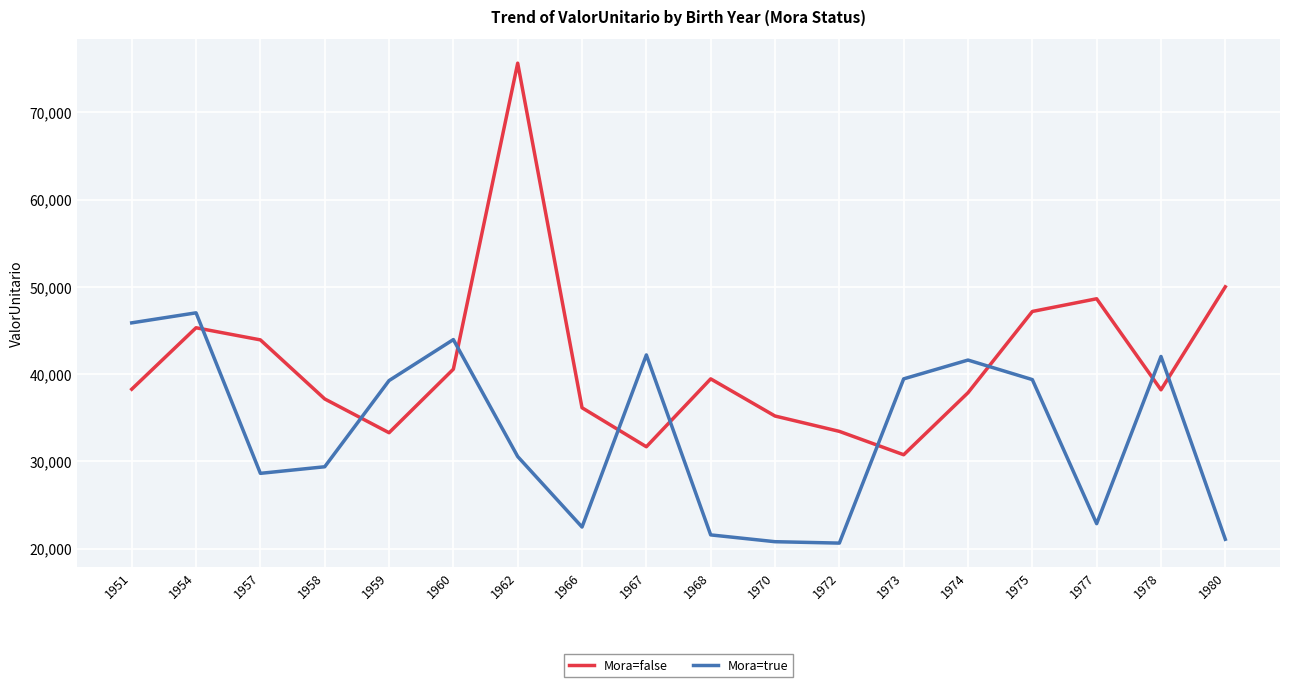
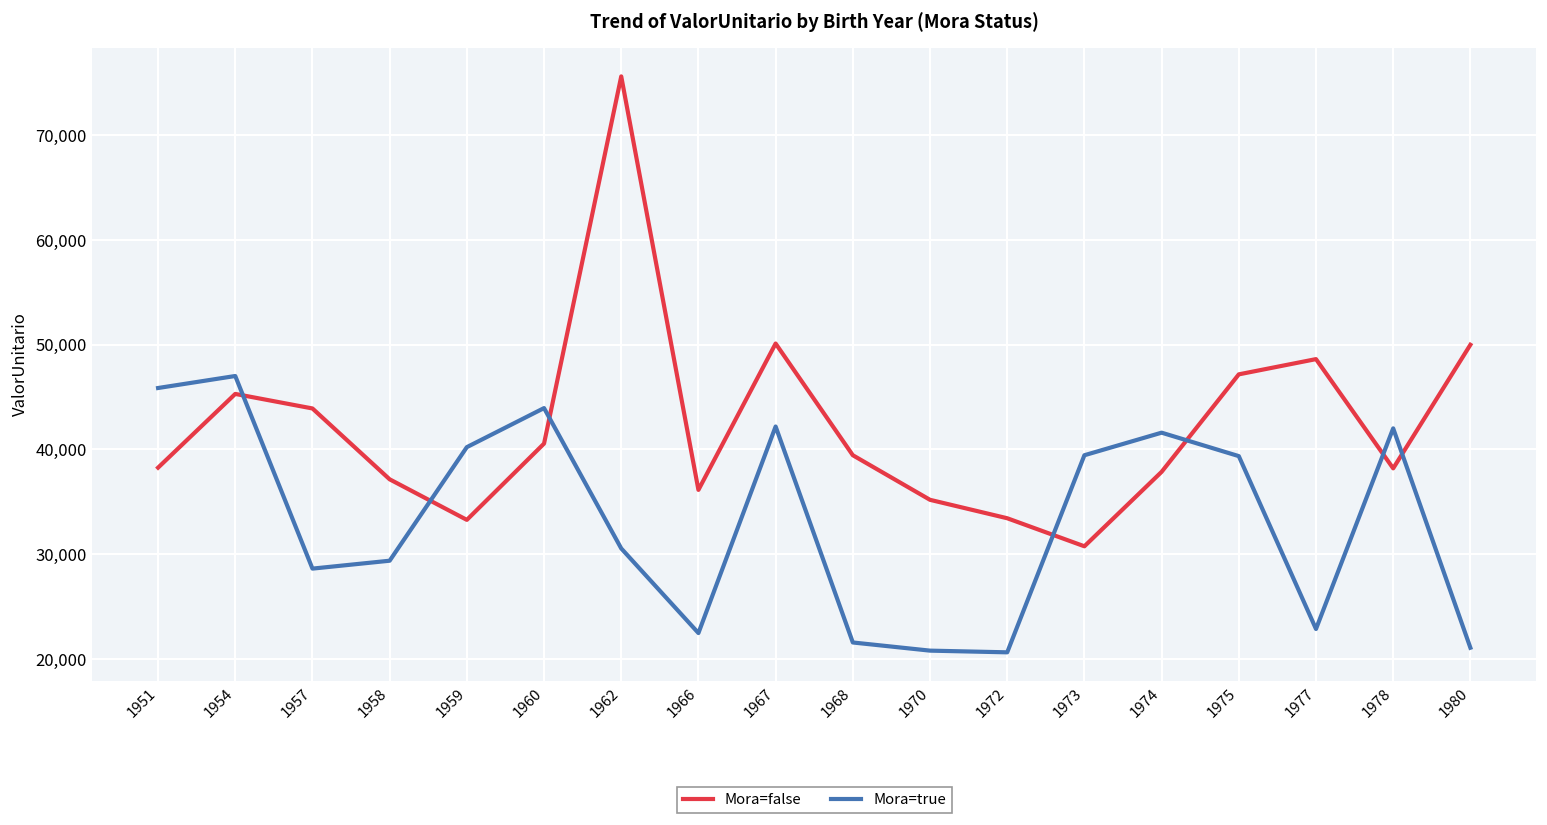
  {
    "Mora=false": {
      "1951": "38,000",
      "1954": "45,000",
      "1957": "44,000",
      "1958": "37,000",
      "1959": "33,000",
      "1960": "41,000",
      "1962": "76,000",
      "1966": "36,000",
-     "1967": "32,000",
+     "1967": "50,000",
      "1968": "39,000",
      "1970": "35,000",
      "1972": "33,000",
      "1973": "31,000",
      "1974": "38,000",
      "1975": "47,000",
      "1977": "49,000",
      "1978": "38,000",
      "1980": "50,000"
    },
    "Mora=true": {
      "1951": "46,000",
      "1954": "47,000",
      "1957": "29,000",
      "1958": "29,000",
-     "1959": "39,000",
+     "1959": "40,000",
      "1960": "44,000",
      "1962": "31,000",
      "1966": "22,000",
      "1967": "42,000",
      "1968": "22,000",
      "1970": "21,000",
      "1972": "21,000",
      "1973": "39,000",
      "1974": "42,000",
      "1975": "39,000",
      "1977": "23,000",
      "1978": "42,000",
      "1980": "21,000"
    }
  }
